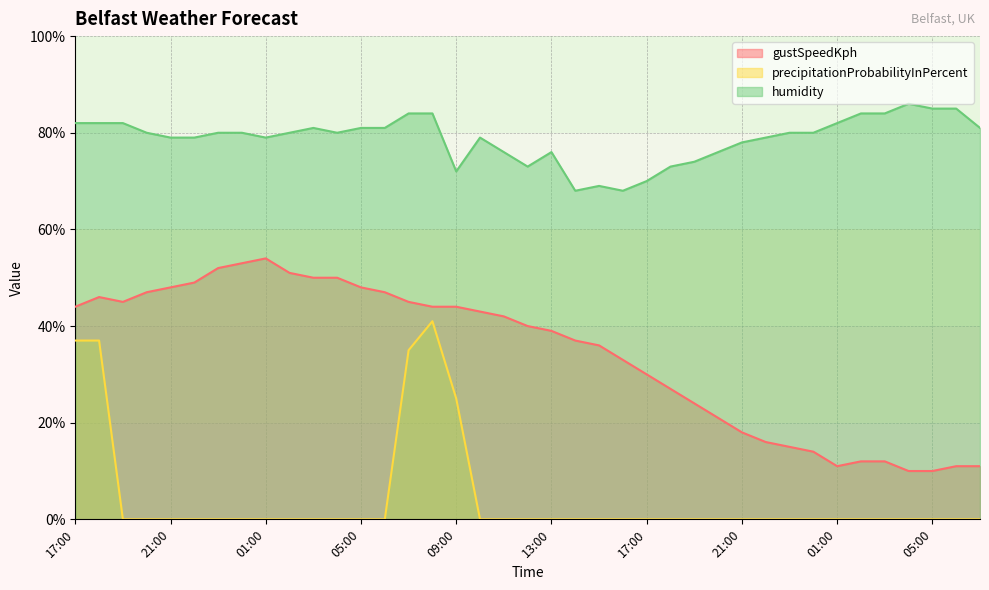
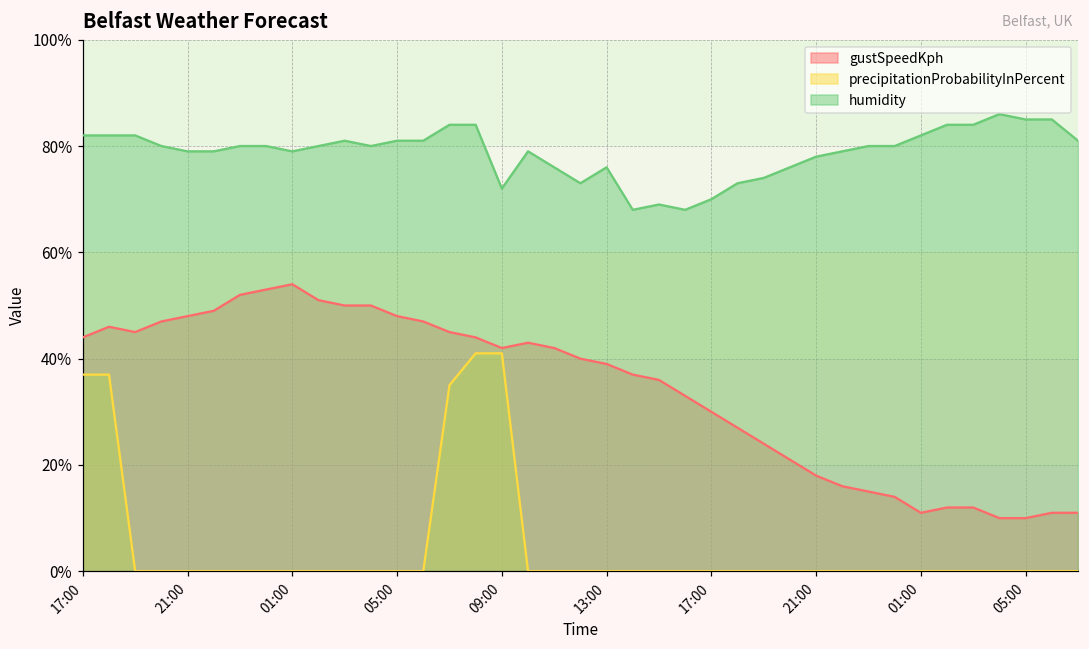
  {
    "gustSpeedKph": {
-     "09:00": "44%",
+     "09:00": "42%",
      "13:00": "39%"
    },
    "precipitationProbabilityInPercent": {
-     "09:00": "25%",
+     "09:00": "41%",
      "13:00": "0%"
    },
    "humidity": {
      "09:00": "72%",
      "13:00": "76%"
    }
  }
